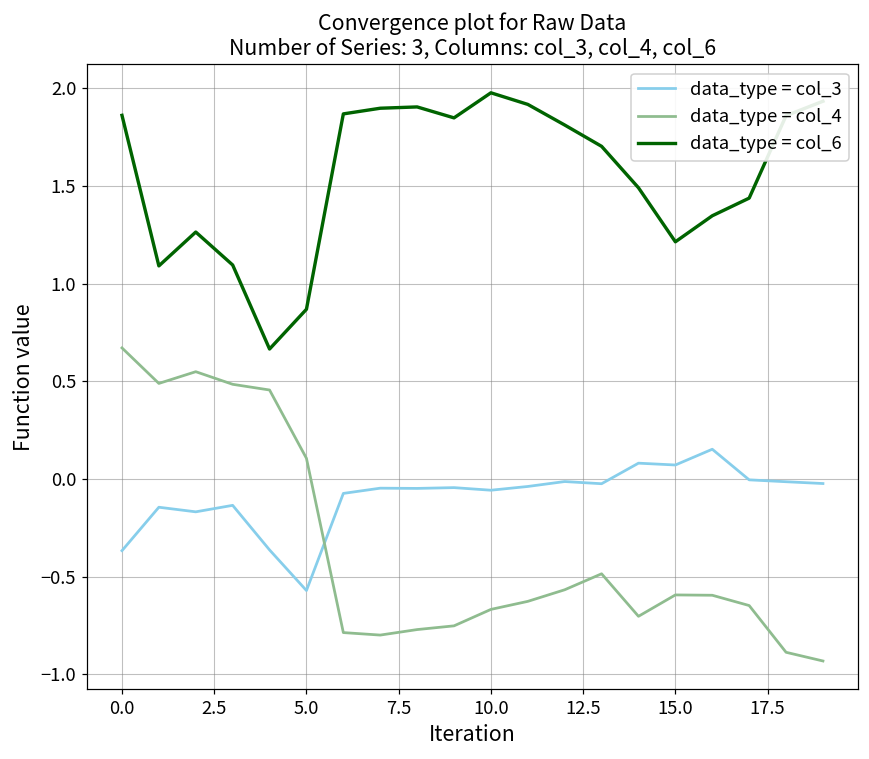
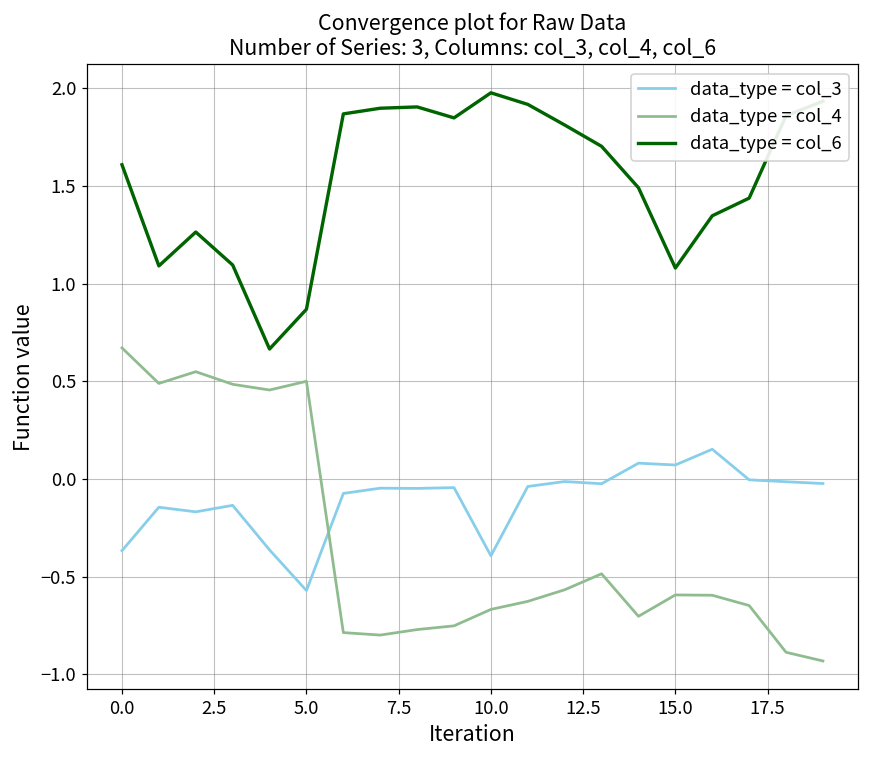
  {
    "data_type = col_3": {
      "0.0": -0.37,
      "5.0": -0.57,
-     "10.0": -0.06,
+     "10.0": -0.39,
      "15.0": 0.07
    },
    "data_type = col_4": {
      "0.0": 0.67,
-     "5.0": 0.11,
+     "5.0": 0.50,
      "10.0": -0.67,
      "15.0": -0.59
    },
    "data_type = col_6": {
-     "0.0": 1.86,
+     "0.0": 1.61,
      "5.0": 0.87,
      "10.0": 1.98,
-     "15.0": 1.21
+     "15.0": 1.08
    }
  }
